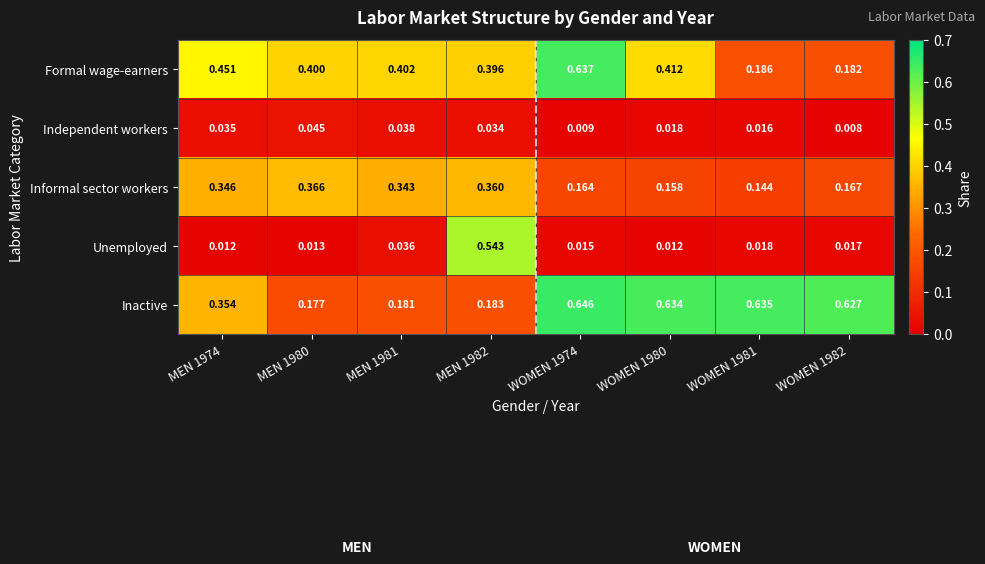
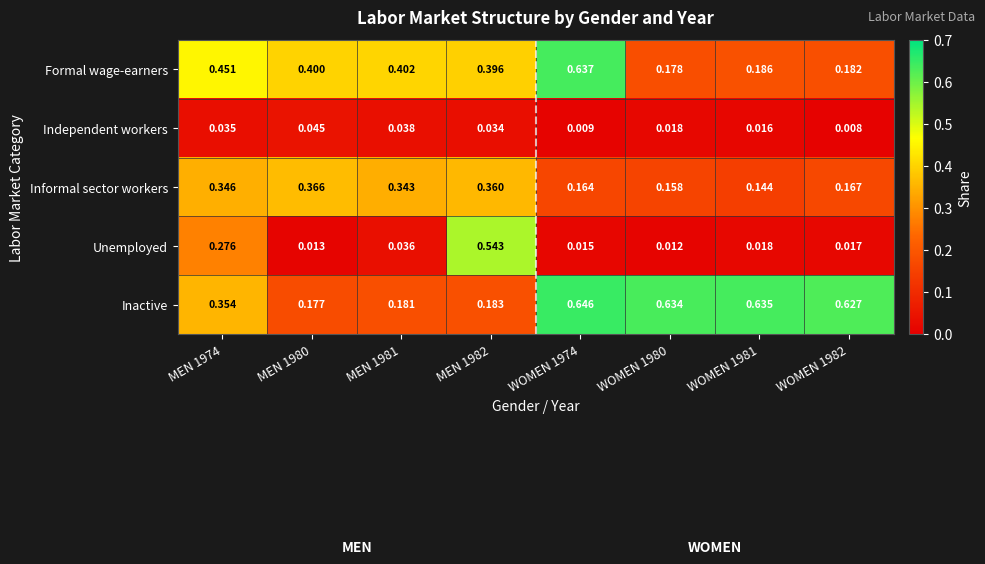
  {
    "Formal wage-earners": {
      "MEN 1974": 0.451,
      "MEN 1980": 0.400,
      "MEN 1981": 0.402,
      "MEN 1982": 0.396,
      "WOMEN 1974": 0.637,
-     "WOMEN 1980": 0.412,
+     "WOMEN 1980": 0.178,
      "WOMEN 1981": 0.186,
      "WOMEN 1982": 0.182
    },
    "Independent workers": {
      "MEN 1974": 0.035,
      "MEN 1980": 0.045,
      "MEN 1981": 0.038,
      "MEN 1982": 0.034,
      "WOMEN 1974": 0.009,
      "WOMEN 1980": 0.018,
      "WOMEN 1981": 0.016,
      "WOMEN 1982": 0.008
    },
    "Informal sector workers": {
      "MEN 1974": 0.346,
      "MEN 1980": 0.366,
      "MEN 1981": 0.343,
      "MEN 1982": 0.360,
      "WOMEN 1974": 0.164,
      "WOMEN 1980": 0.158,
      "WOMEN 1981": 0.144,
      "WOMEN 1982": 0.167
    },
    "Unemployed": {
-     "MEN 1974": 0.012,
+     "MEN 1974": 0.276,
      "MEN 1980": 0.013,
      "MEN 1981": 0.036,
      "MEN 1982": 0.543,
      "WOMEN 1974": 0.015,
      "WOMEN 1980": 0.012,
      "WOMEN 1981": 0.018,
      "WOMEN 1982": 0.017
    },
    "Inactive": {
      "MEN 1974": 0.354,
      "MEN 1980": 0.177,
      "MEN 1981": 0.181,
      "MEN 1982": 0.183,
      "WOMEN 1974": 0.646,
      "WOMEN 1980": 0.634,
      "WOMEN 1981": 0.635,
      "WOMEN 1982": 0.627
    }
  }
